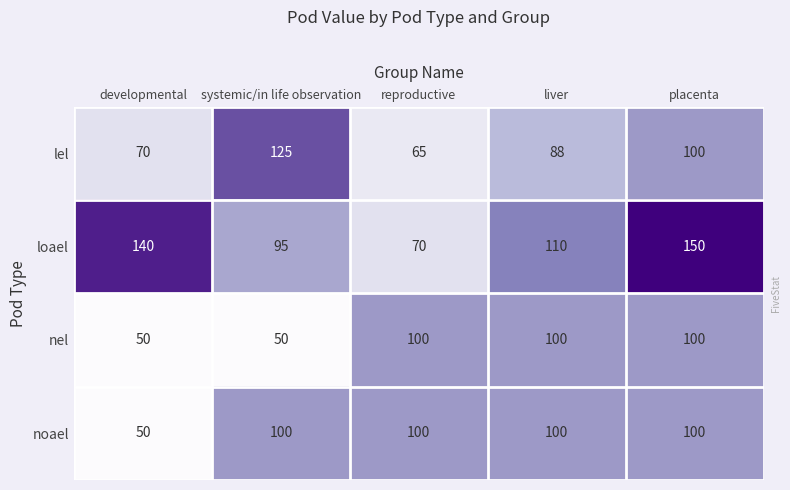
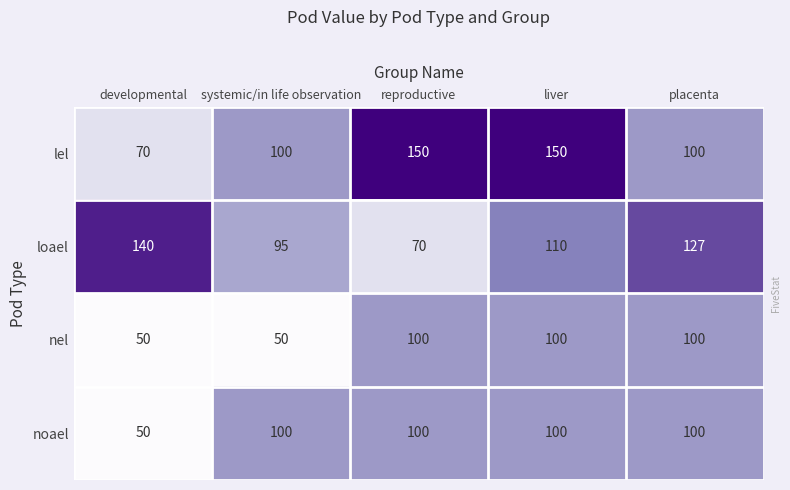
  {
    "lel": {
      "developmental": 70,
-     "systemic/in life observation": 125,
-     "reproductive": 65,
-     "liver": 88,
+     "systemic/in life observation": 100,
+     "reproductive": 150,
+     "liver": 150,
      "placenta": 100
    },
    "loael": {
      "developmental": 140,
      "systemic/in life observation": 95,
      "reproductive": 70,
      "liver": 110,
-     "placenta": 150
+     "placenta": 127
    },
    "nel": {
      "developmental": 50,
      "systemic/in life observation": 50,
      "reproductive": 100,
      "liver": 100,
      "placenta": 100
    },
    "noael": {
      "developmental": 50,
      "systemic/in life observation": 100,
      "reproductive": 100,
      "liver": 100,
      "placenta": 100
    }
  }
